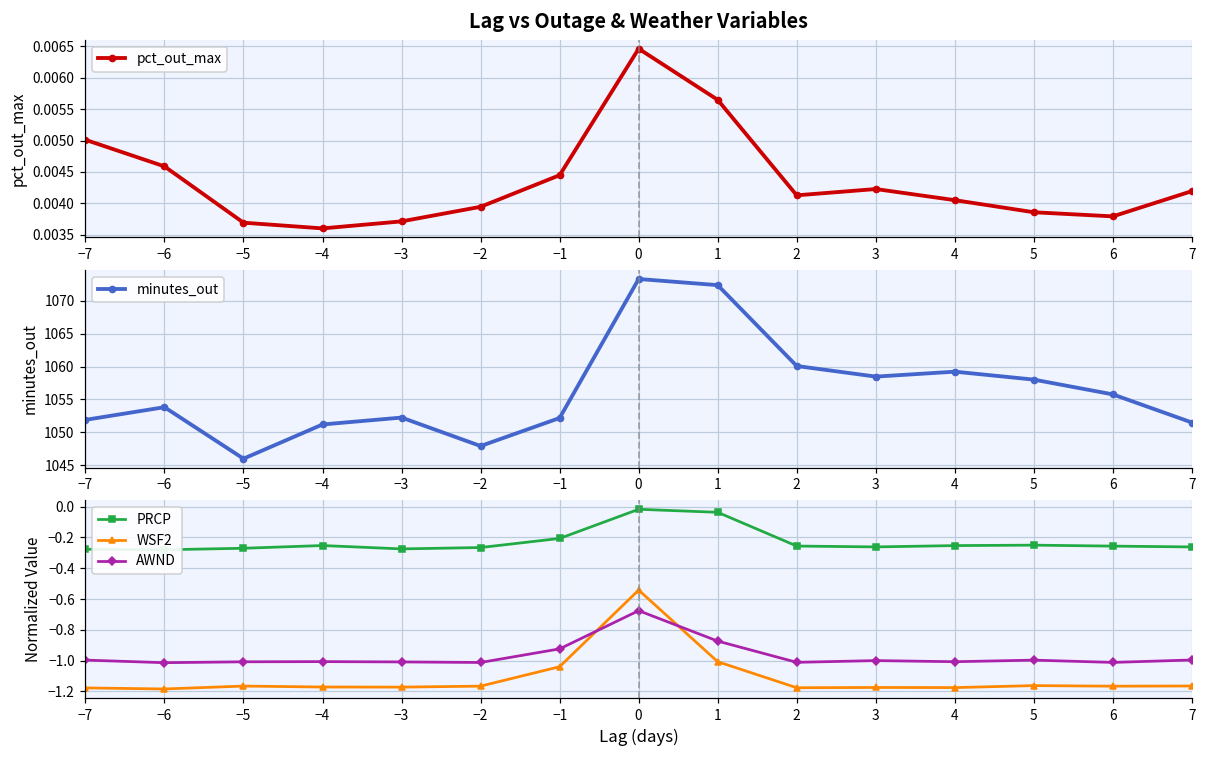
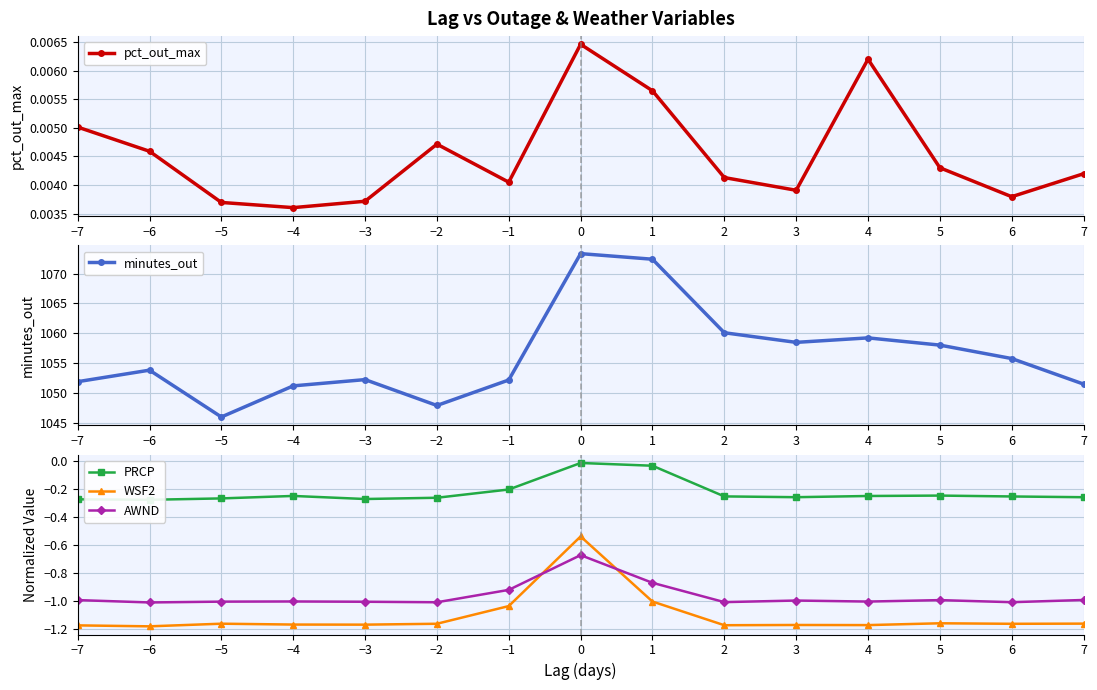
  {
    "Lag vs Outage & Weather Variables": {
      "−7": 0.0050,
      "−6": 0.0046,
      "−5": 0.0037,
      "−4": 0.0036,
      "−3": 0.0037,
-     "−2": 0.0039,
-     "−1": 0.0044,
+     "−2": 0.0047,
+     "−1": 0.0040,
      "0": 0.0065,
      "1": 0.0056,
      "2": 0.0041,
-     "3": 0.0042,
-     "4": 0.0041,
-     "5": 0.0039,
+     "3": 0.0039,
+     "4": 0.0062,
+     "5": 0.0043,
      "6": 0.0038,
      "7": 0.0042
    }
  }
